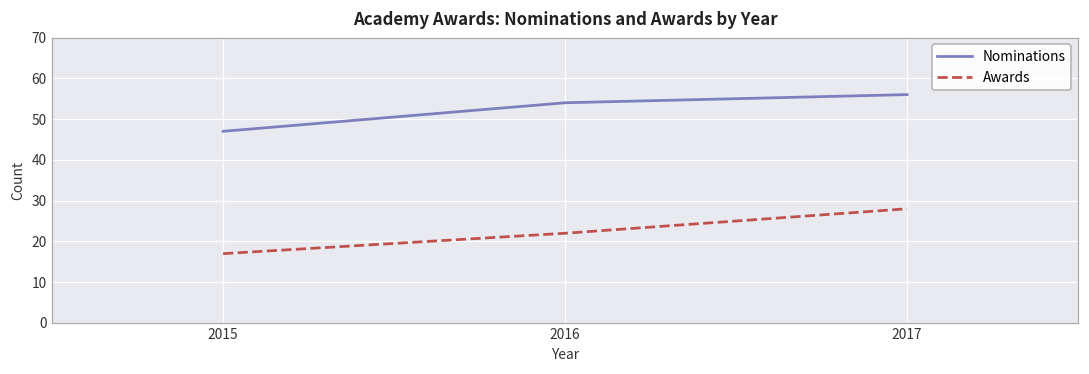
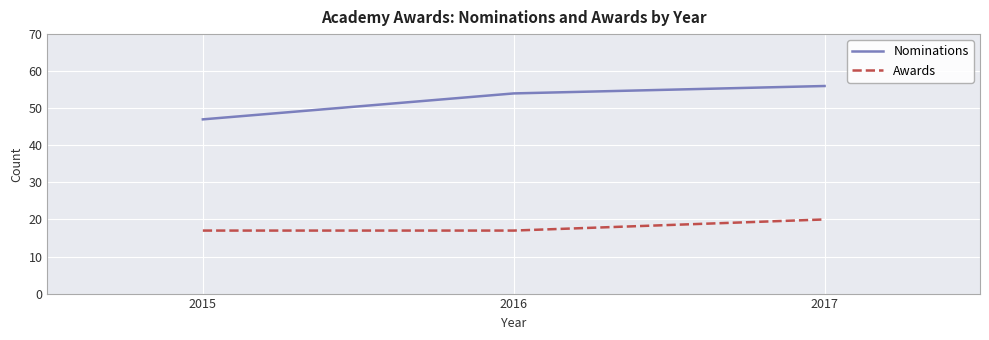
  {
    "Nominations": {
      "2015": 47,
      "2016": 54,
      "2017": 56
    },
    "Awards": {
      "2015": 17,
-     "2016": 22,
-     "2017": 28
+     "2016": 17,
+     "2017": 20
    }
  }
